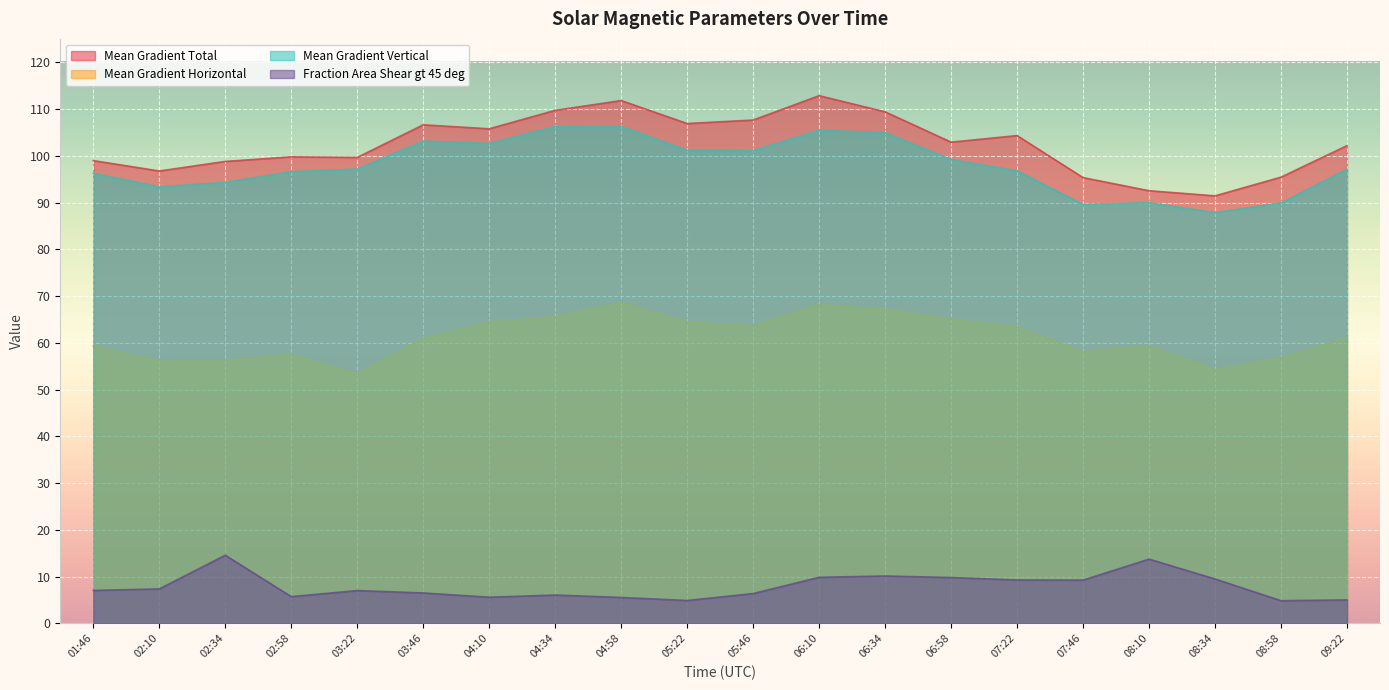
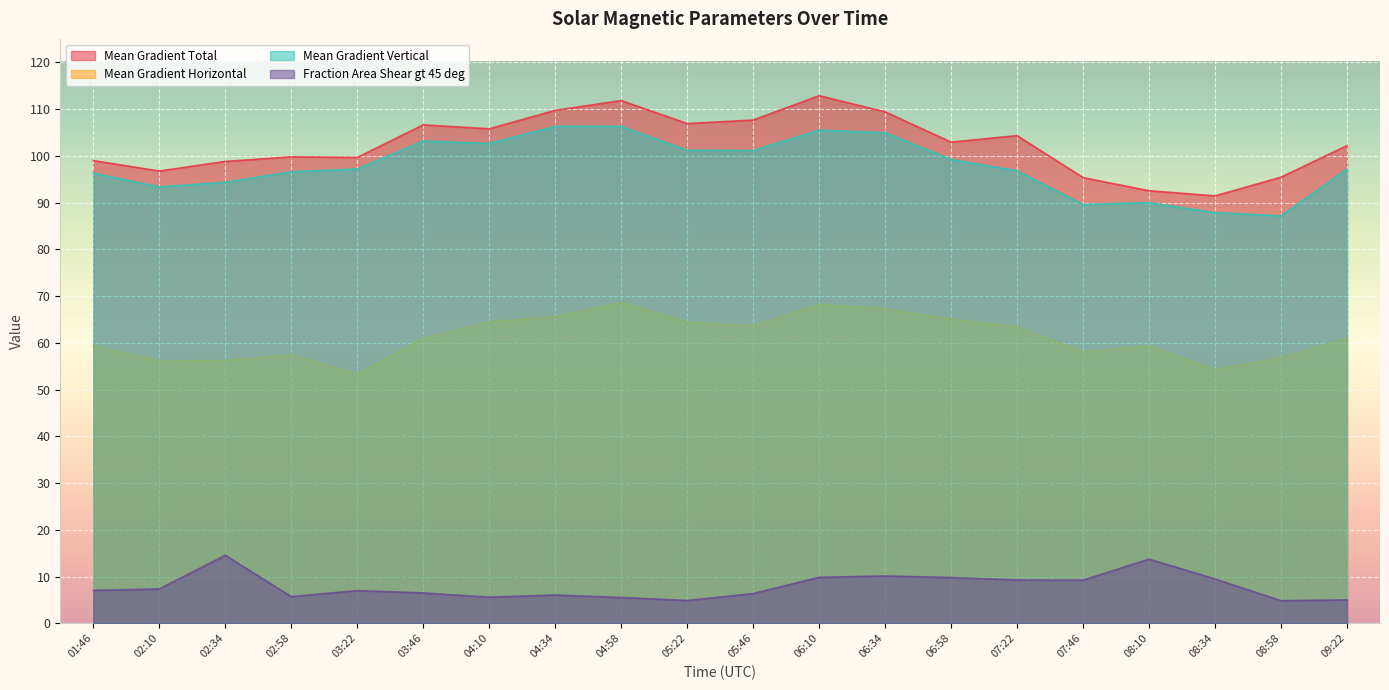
  {
    "Mean Gradient Total": {
      "01:46": 99,
      "02:10": 97,
      "02:34": 99,
      "02:58": 100,
      "03:22": 100,
      "03:46": 107,
      "04:10": 106,
      "04:34": 110,
      "04:58": 112,
      "05:22": 107,
      "05:46": 108,
      "06:10": 113,
      "06:34": 109,
      "06:58": 103,
      "07:22": 104,
      "07:46": 95,
      "08:10": 93,
      "08:34": 91,
      "08:58": 95,
      "09:22": 102
    },
    "Mean Gradient Horizontal": {
      "01:46": 59,
      "02:10": 56,
      "02:34": 56,
      "02:58": 57,
      "03:22": 53,
      "03:46": 61,
      "04:10": 64,
      "04:34": 66,
      "04:58": 69,
      "05:22": 64,
      "05:46": 64,
      "06:10": 68,
      "06:34": 67,
      "06:58": 65,
      "07:22": 63,
      "07:46": 58,
      "08:10": 59,
      "08:34": 54,
      "08:58": 57,
      "09:22": 61
    },
    "Mean Gradient Vertical": {
      "01:46": 96,
      "02:10": 93,
      "02:34": 94,
      "02:58": 97,
      "03:22": 97,
      "03:46": 103,
      "04:10": 103,
      "04:34": 106,
      "04:58": 106,
      "05:22": 101,
      "05:46": 101,
      "06:10": 105,
      "06:34": 105,
      "06:58": 99,
      "07:22": 97,
      "07:46": 90,
      "08:10": 90,
      "08:34": 88,
-     "08:58": 90,
+     "08:58": 87,
      "09:22": 97
    },
    "Fraction Area Shear gt 45 deg": {
      "01:46": 7,
      "02:10": 7,
      "02:34": 15,
      "02:58": 6,
      "03:22": 7,
      "03:46": 6,
      "04:10": 6,
      "04:34": 6,
      "04:58": 6,
      "05:22": 5,
      "05:46": 6,
      "06:10": 10,
      "06:34": 10,
      "06:58": 10,
      "07:22": 9,
      "07:46": 9,
      "08:10": 14,
      "08:34": 9,
      "08:58": 5,
      "09:22": 5
    }
  }
